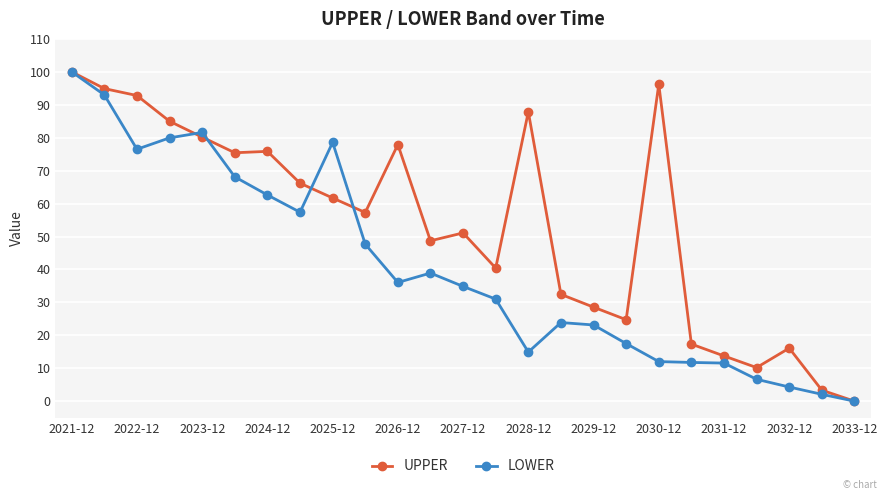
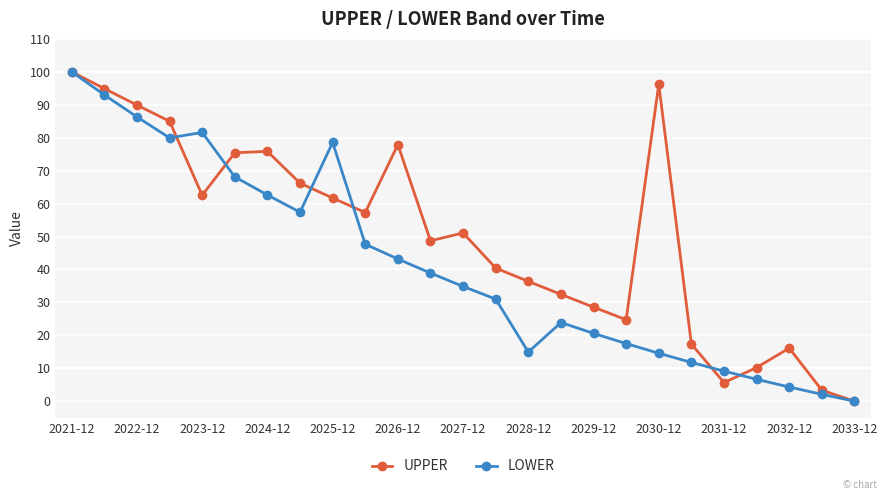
  {
    "UPPER": {
-     "2022-12": 93,
-     "2023-12": 80,
+     "2022-12": 90,
+     "2023-12": 63,
      "2024-12": 76,
      "2025-12": 62,
      "2026-12": 78,
      "2027-12": 51,
-     "2028-12": 88,
+     "2028-12": 36,
      "2029-12": 29,
      "2030-12": 96,
-     "2031-12": 14,
+     "2031-12": 6,
      "2032-12": 16
    },
    "LOWER": {
-     "2022-12": 76,
+     "2022-12": 86,
      "2023-12": 82,
      "2024-12": 63,
      "2025-12": 79,
-     "2026-12": 36,
+     "2026-12": 43,
      "2027-12": 35,
      "2028-12": 15,
-     "2029-12": 23,
-     "2030-12": 12,
-     "2031-12": 12,
+     "2029-12": 21,
+     "2030-12": 15,
+     "2031-12": 9,
      "2032-12": 4
    }
  }
